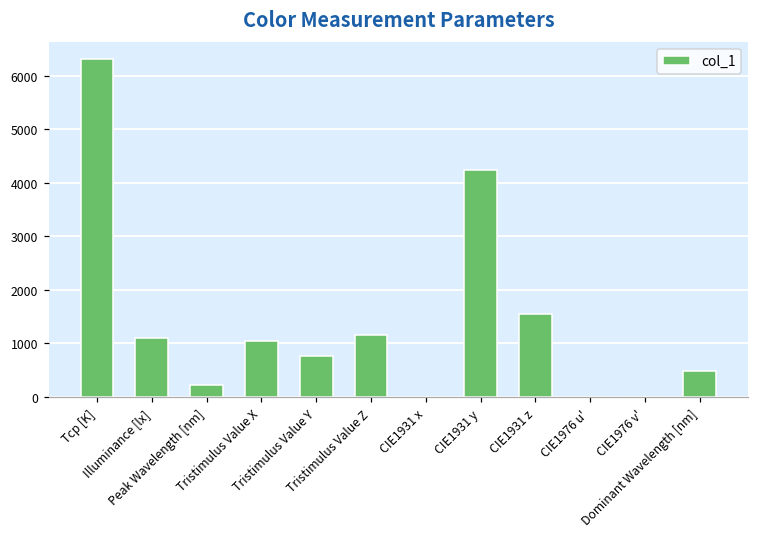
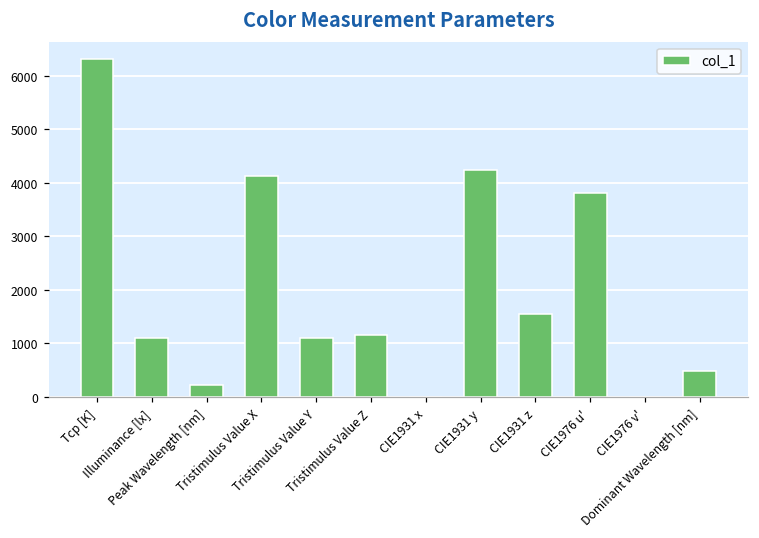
  {
    "Tcp [K]": 6300,
    "Illuminance [lx]": 1100,
    "Peak Wavelength [nm]": 200,
-   "Tristimulus Value X": 1000,
-   "Tristimulus Value Y": 800,
+   "Tristimulus Value X": 4100,
+   "Tristimulus Value Y": 1100,
    "Tristimulus Value Z": 1200,
    "CIE1931 y": 4200,
    "CIE1931 z": 1600,
-   "CIE1976 u'": 0,
+   "CIE1976 u'": 3800,
    "Dominant Wavelength [nm]": 500
  }
